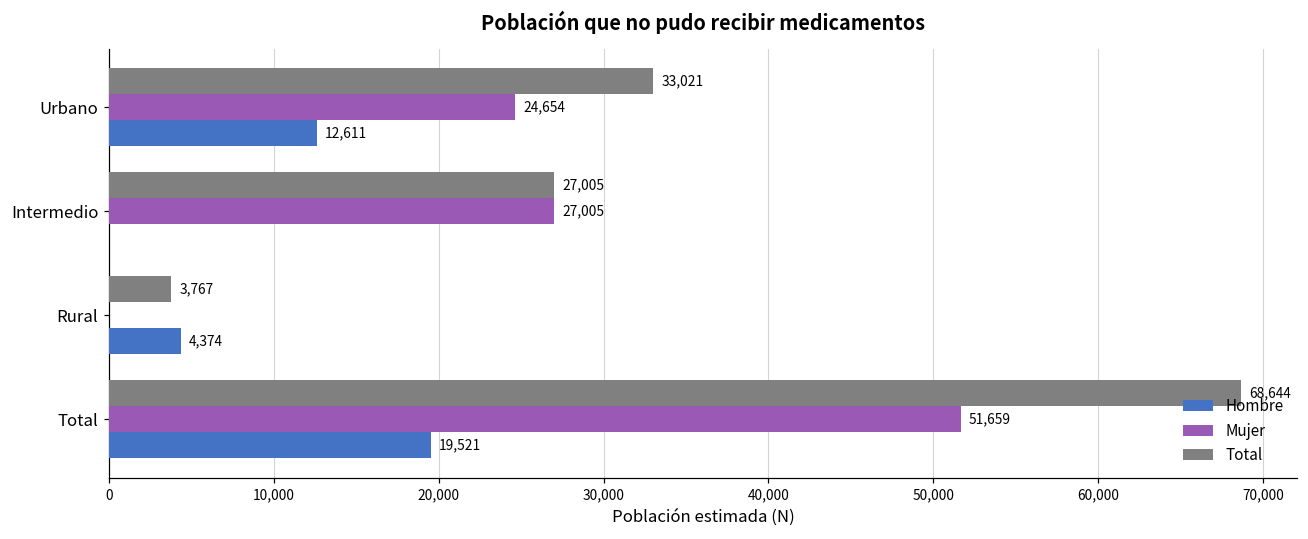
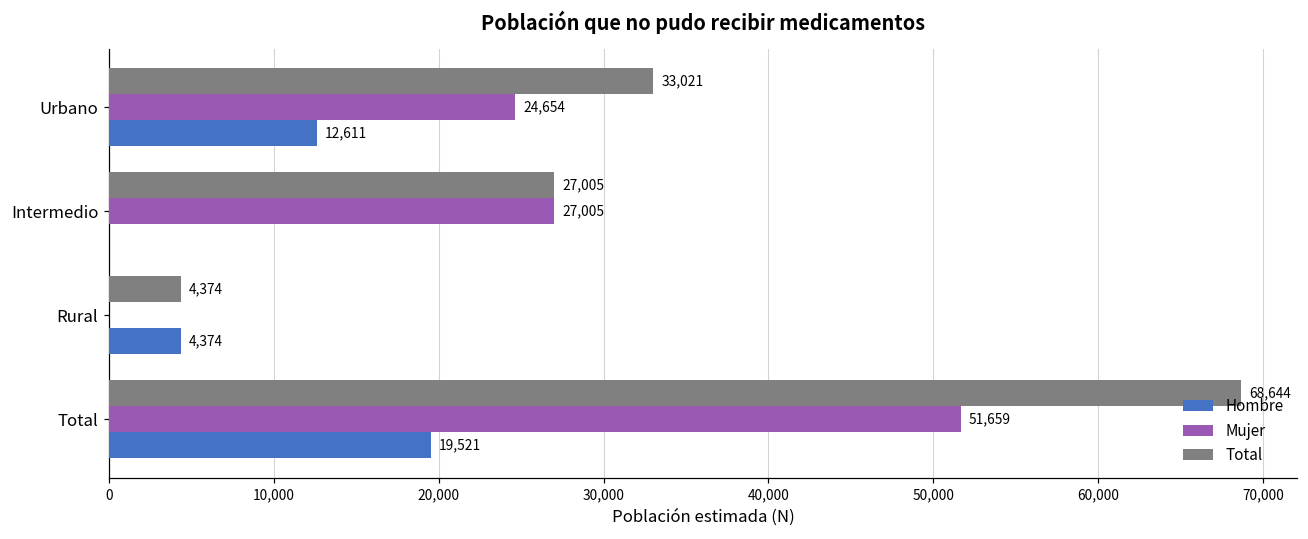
  {
    "Hombre": {
      "Urbano": "12,611",
      "Rural": "4,374",
      "Total": "19,521"
    },
    "Mujer": {
      "Urbano": "24,654",
      "Intermedio": "27,005",
      "Total": "51,659"
    },
    "Total": {
      "Urbano": "33,021",
      "Intermedio": "27,005",
-     "Rural": "3,767",
+     "Rural": "4,374",
      "Total": "68,644"
    }
  }
